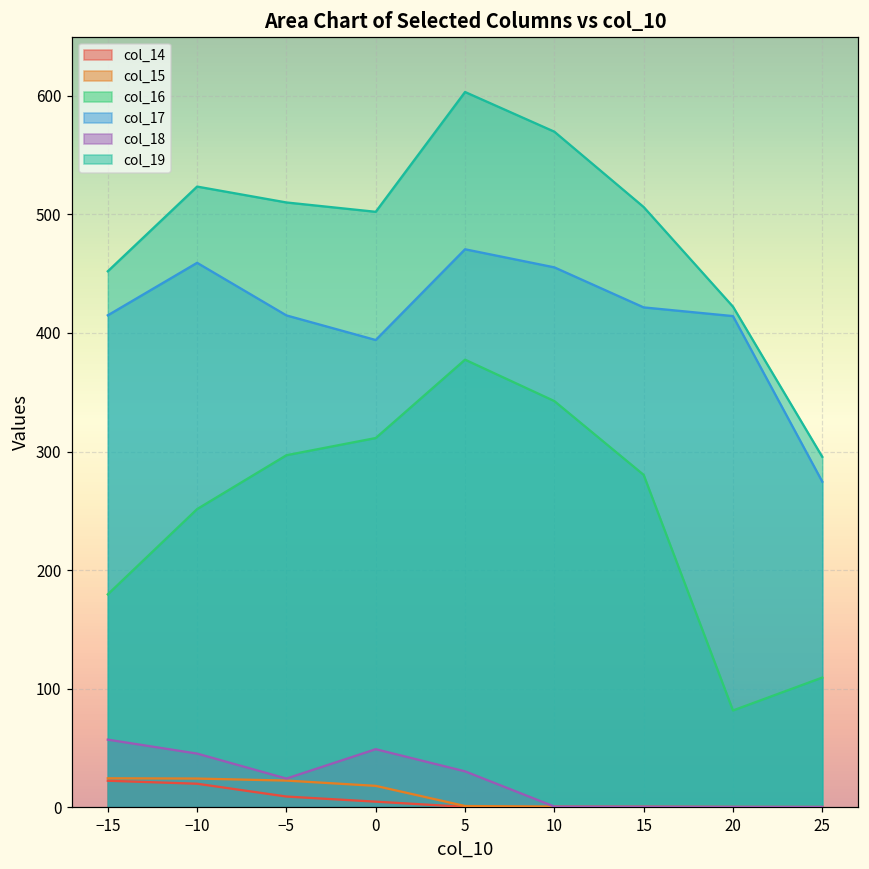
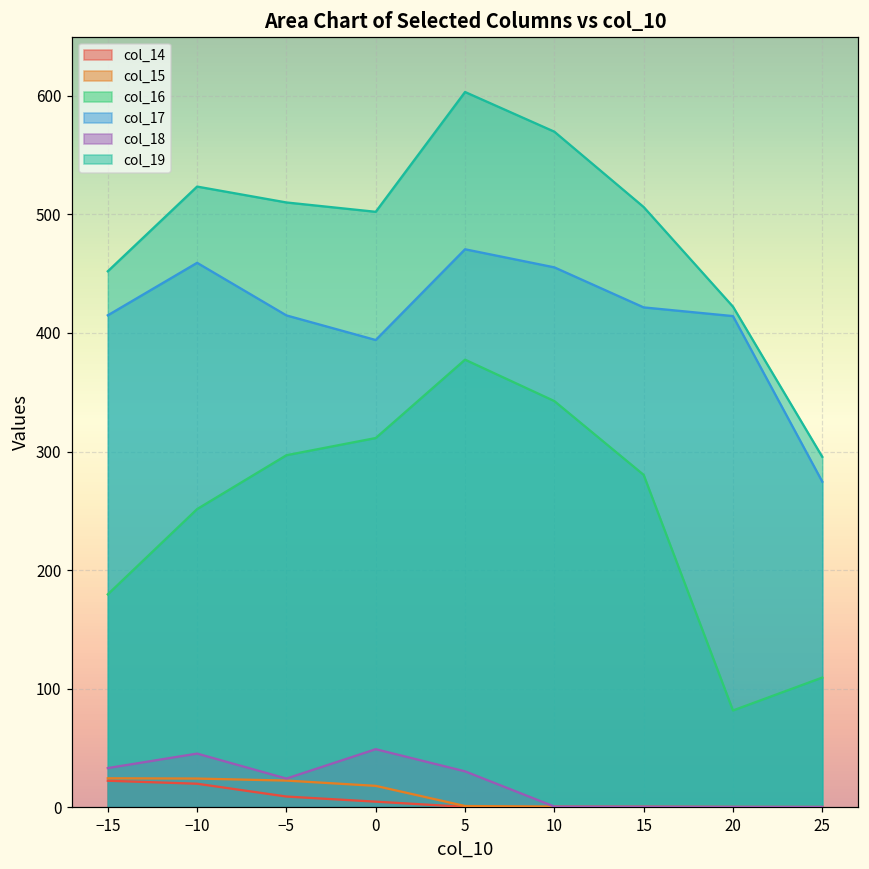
  {
    "col_18": {
-     "−15": 57,
+     "−15": 33,
      "−10": 45,
      "0": 49,
      "5": 30
    }
  }
